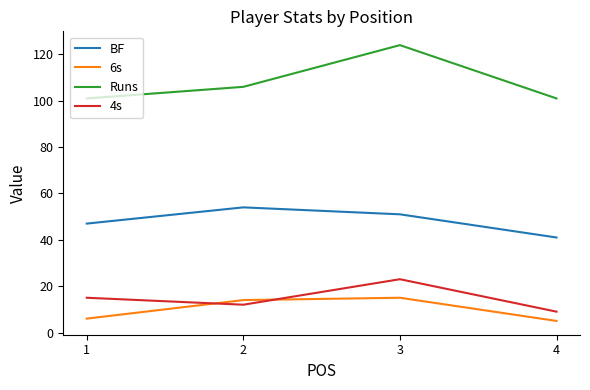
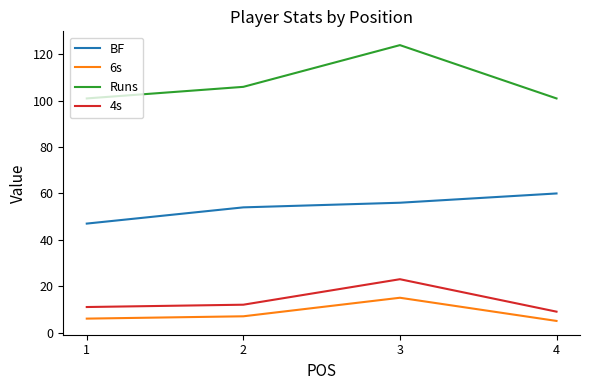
  {
    "BF": {
      "1": 47,
      "2": 54,
-     "3": 51,
-     "4": 41
+     "3": 56,
+     "4": 60
    },
    "6s": {
      "1": 6,
-     "2": 14,
+     "2": 7,
      "3": 15,
      "4": 5
    },
    "Runs": {
      "2": 106,
      "3": 124,
      "4": 101
    },
    "4s": {
-     "1": 15,
+     "1": 11,
      "2": 12,
      "3": 23,
      "4": 9
    }
  }
